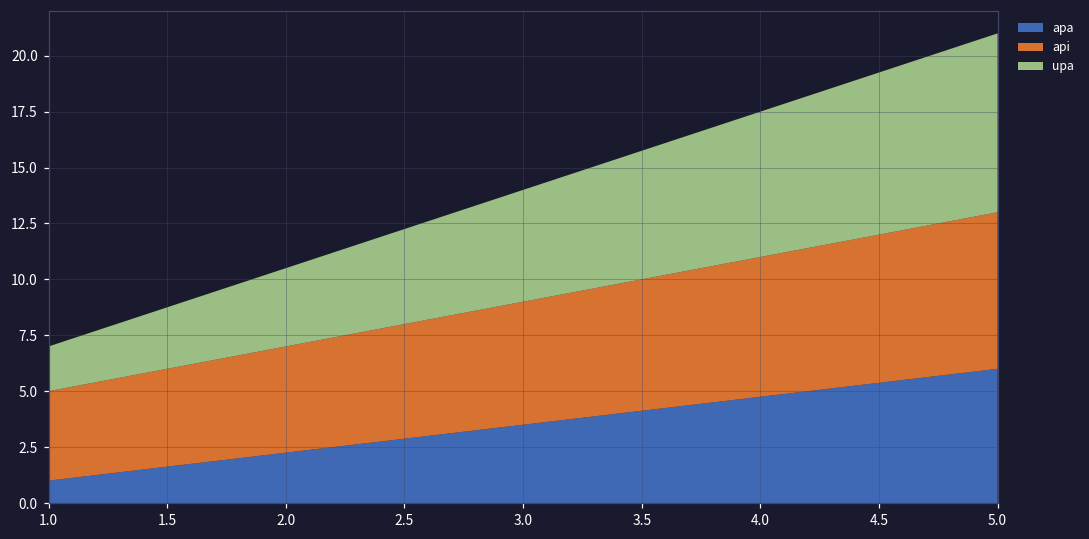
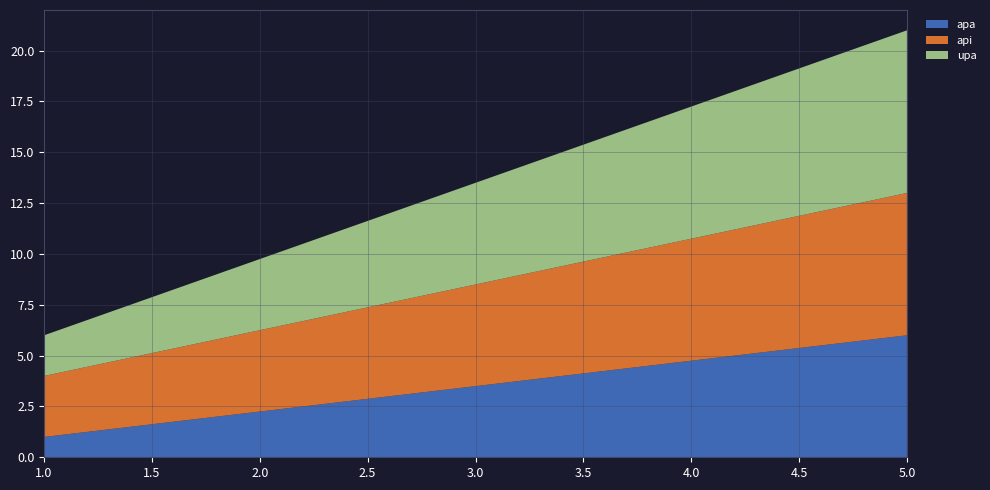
  {
    "apa": {
      "1.0": 1,
      "5.0": 6
    },
    "api": {
-     "1.0": 4,
+     "1.0": 3,
      "5.0": 7
    },
    "upa": {
      "1.0": 2,
      "5.0": 8
    }
  }
